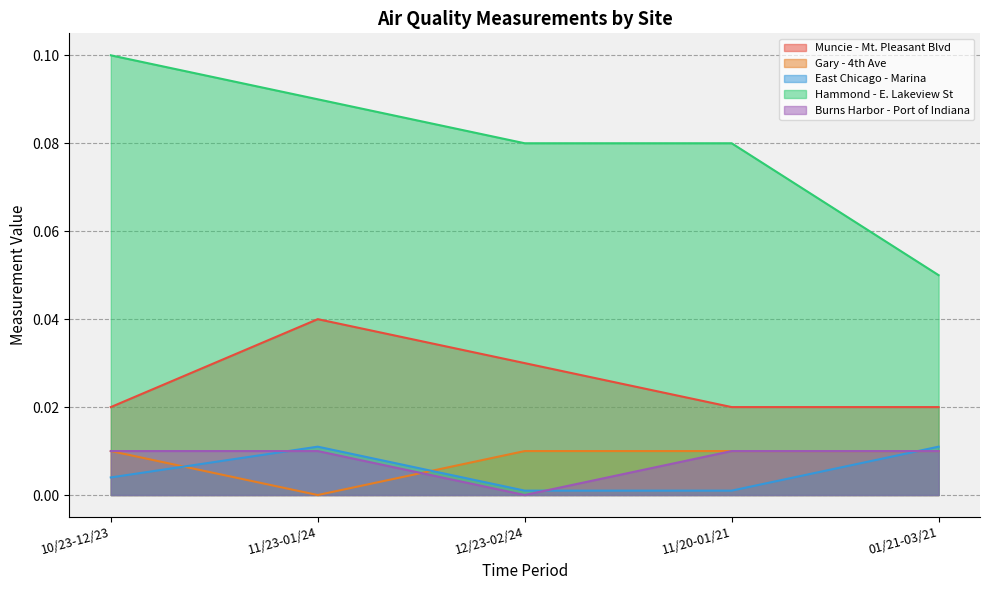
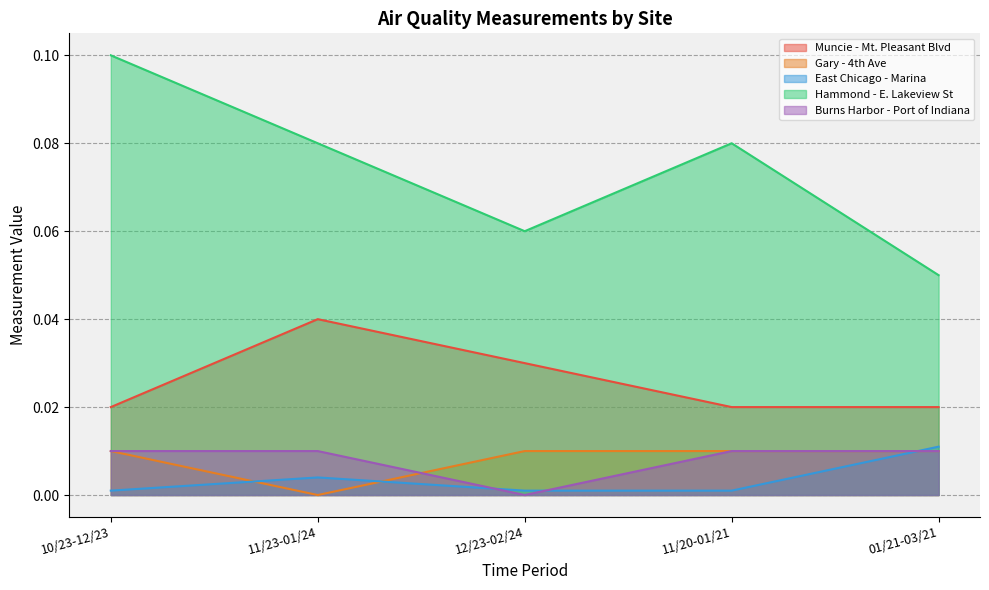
  {
    "East Chicago - Marina": {
-     "10/23-12/23": 0.004,
-     "11/23-01/24": 0.011,
+     "10/23-12/23": 0.001,
+     "11/23-01/24": 0.004,
      "12/23-02/24": 0.001,
      "11/20-01/21": 0.001,
      "01/21-03/21": 0.011
    },
    "Hammond - E. Lakeview St": {
      "10/23-12/23": 0.10,
-     "11/23-01/24": 0.09,
-     "12/23-02/24": 0.08,
+     "11/23-01/24": 0.08,
+     "12/23-02/24": 0.06,
      "11/20-01/21": 0.08,
      "01/21-03/21": 0.05
    },
    "Burns Harbor - Port of Indiana": {
      "11/23-01/24": 0.010,
      "12/23-02/24": 0.000
    }
  }
